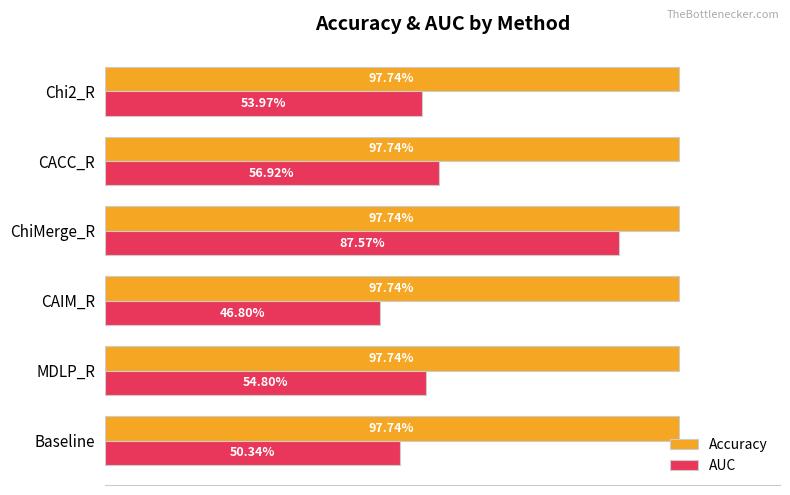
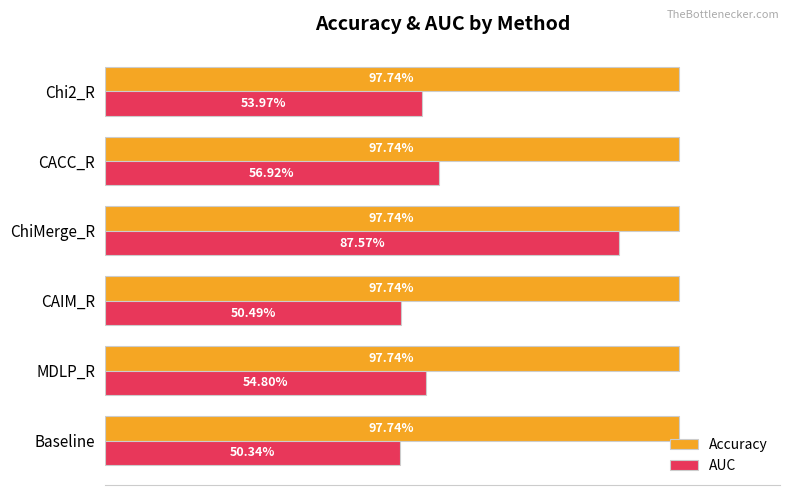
  {
    "Accuracy": {
      "Chi2_R": "97.74%",
      "CACC_R": "97.74%",
      "ChiMerge_R": "97.74%",
      "CAIM_R": "97.74%",
      "MDLP_R": "97.74%",
      "Baseline": "97.74%"
    },
    "AUC": {
      "Chi2_R": "53.97%",
      "CACC_R": "56.92%",
      "ChiMerge_R": "87.57%",
-     "CAIM_R": "46.80%",
+     "CAIM_R": "50.49%",
      "MDLP_R": "54.80%",
      "Baseline": "50.34%"
    }
  }
